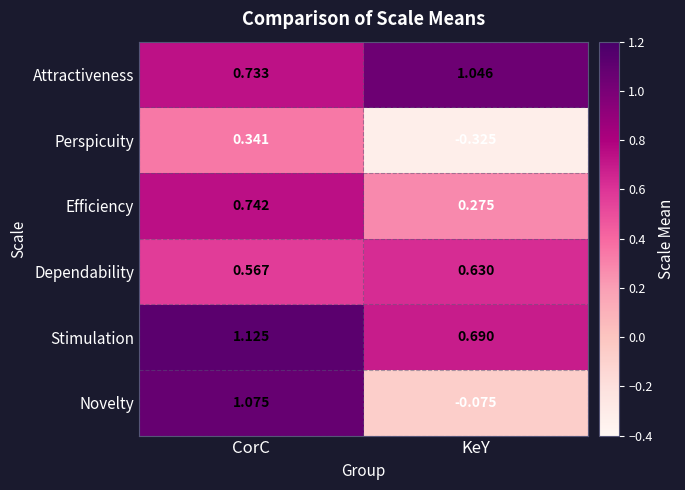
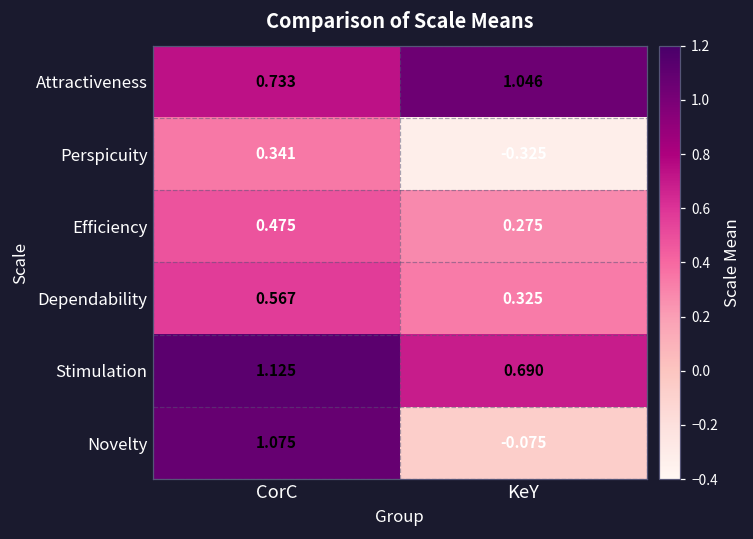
  {
    "Attractiveness": {
      "CorC": 0.733,
      "KeY": 1.046
    },
    "Perspicuity": {
      "CorC": 0.341
    },
    "Efficiency": {
-     "CorC": 0.742,
+     "CorC": 0.475,
      "KeY": 0.275
    },
    "Dependability": {
      "CorC": 0.567,
-     "KeY": 0.630
+     "KeY": 0.325
    },
    "Stimulation": {
      "CorC": 1.125,
      "KeY": 0.690
    },
    "Novelty": {
      "CorC": 1.075,
      "KeY": -0.075
    }
  }
